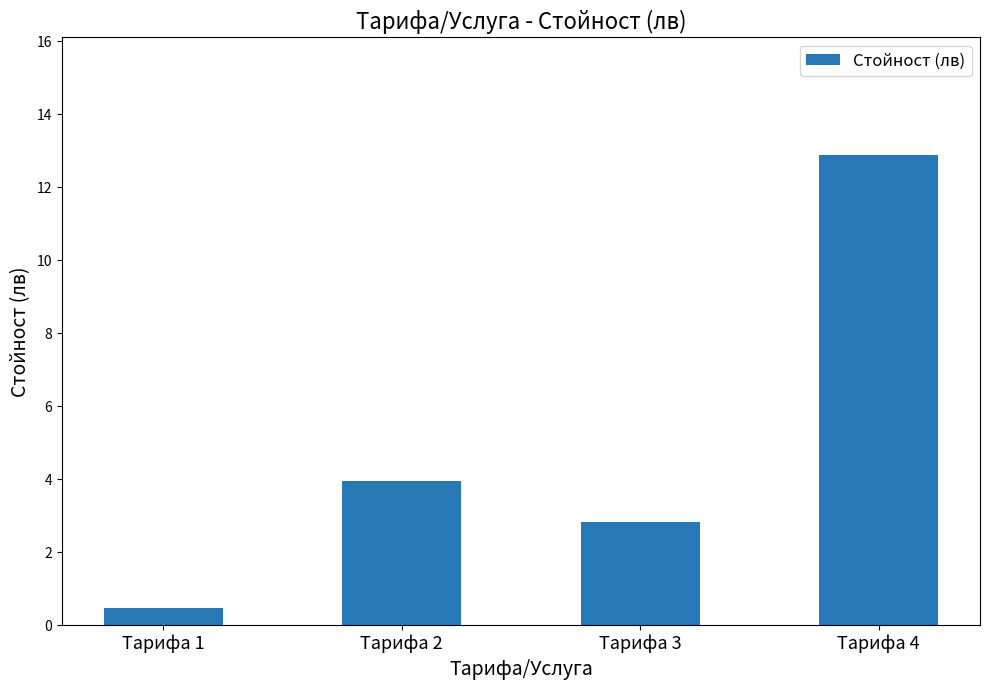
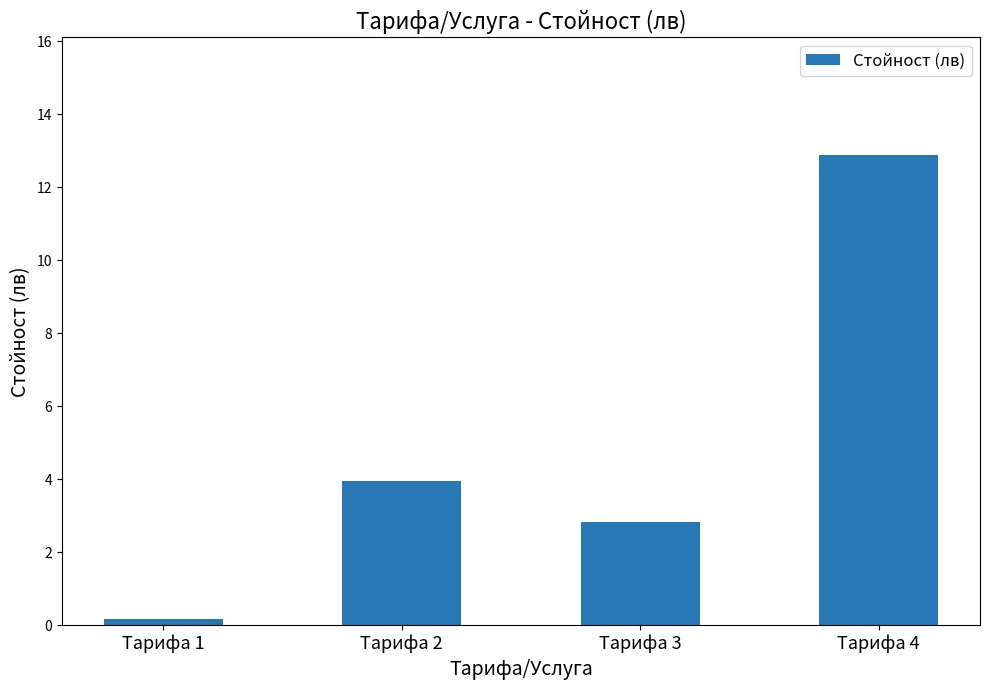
  {
-   "Тарифа 1": 0.5,
+   "Тарифа 1": 0.2,
    "Тарифа 2": 4.0,
    "Тарифа 3": 2.8,
    "Тарифа 4": 12.9
  }
